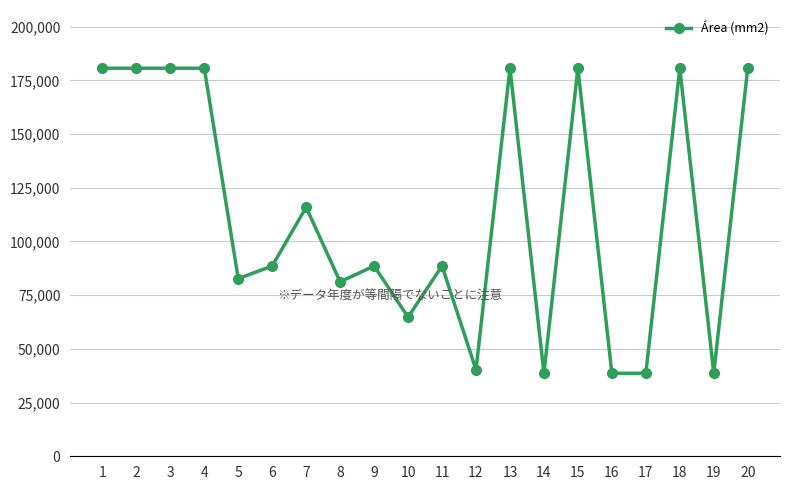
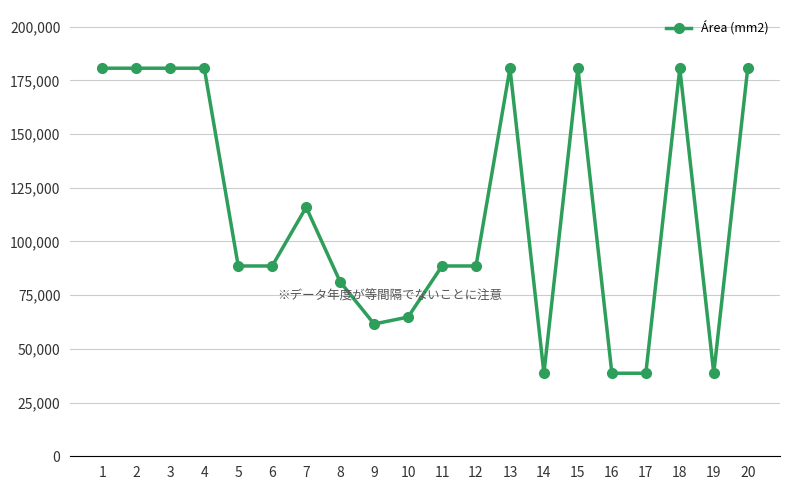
  {
    "1": "181,000",
    "2": "181,000",
    "3": "181,000",
    "4": "181,000",
-   "5": "83,000",
+   "5": "89,000",
    "6": "89,000",
    "7": "116,000",
    "8": "81,000",
-   "9": "89,000",
+   "9": "62,000",
    "10": "65,000",
    "11": "89,000",
-   "12": "40,000",
+   "12": "89,000",
    "13": "181,000",
    "14": "39,000",
    "15": "181,000",
    "16": "39,000",
    "17": "39,000",
    "18": "181,000",
    "19": "39,000",
    "20": "181,000"
  }
